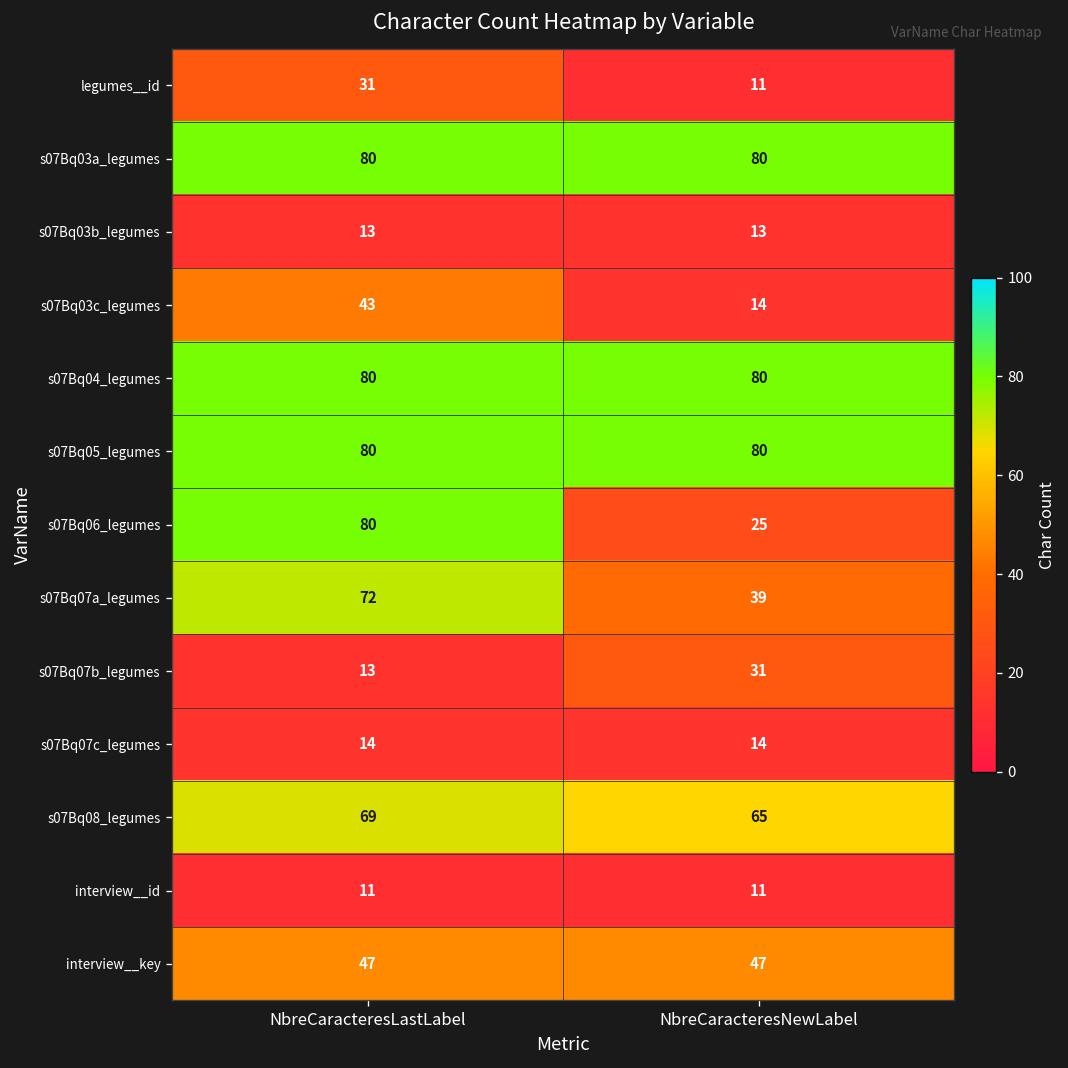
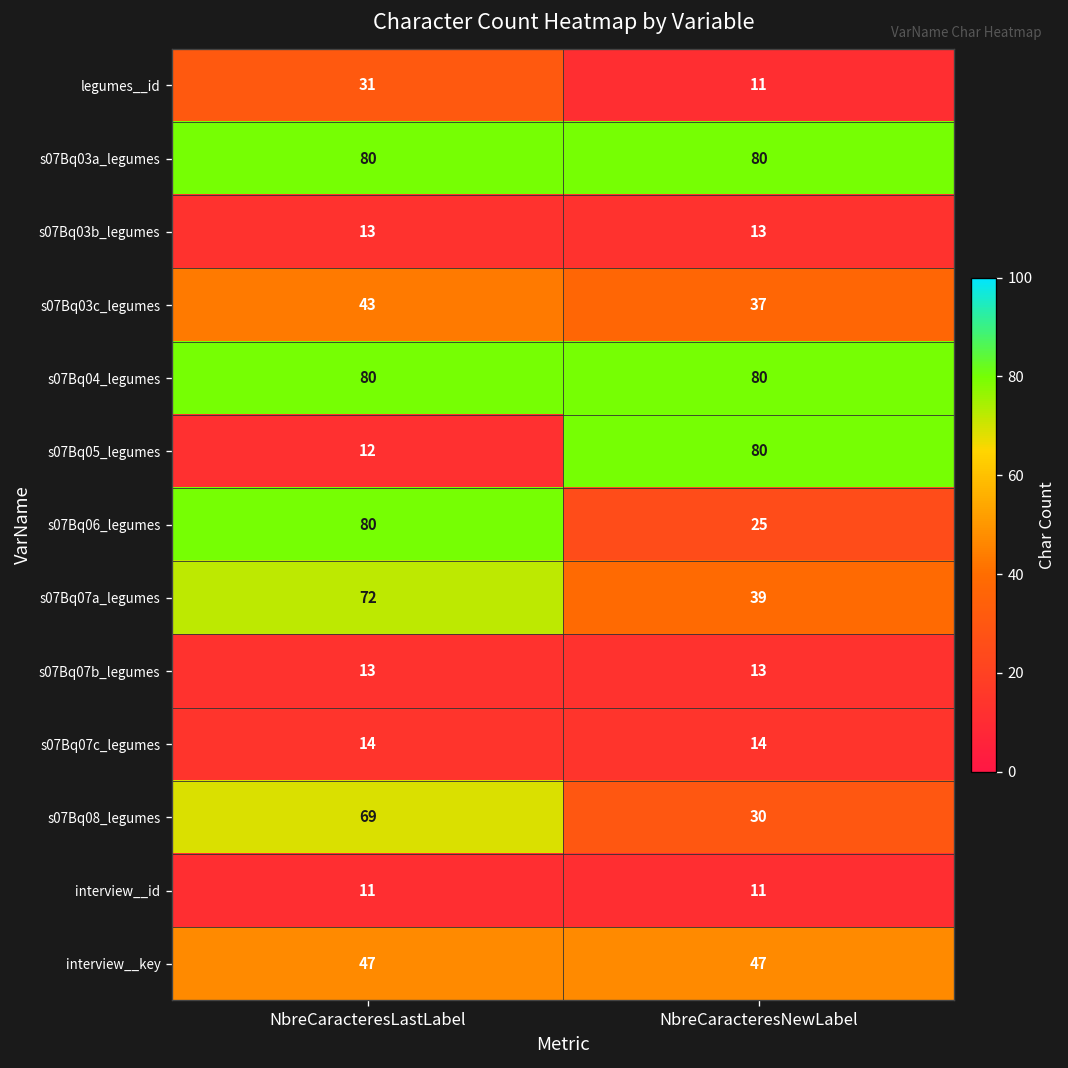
  {
    "legumes__id": {
      "NbreCaracteresLastLabel": 31,
      "NbreCaracteresNewLabel": 11
    },
    "s07Bq03a_legumes": {
      "NbreCaracteresLastLabel": 80,
      "NbreCaracteresNewLabel": 80
    },
    "s07Bq03b_legumes": {
      "NbreCaracteresLastLabel": 13,
      "NbreCaracteresNewLabel": 13
    },
    "s07Bq03c_legumes": {
      "NbreCaracteresLastLabel": 43,
-     "NbreCaracteresNewLabel": 14
+     "NbreCaracteresNewLabel": 37
    },
    "s07Bq04_legumes": {
      "NbreCaracteresLastLabel": 80,
      "NbreCaracteresNewLabel": 80
    },
    "s07Bq05_legumes": {
-     "NbreCaracteresLastLabel": 80,
+     "NbreCaracteresLastLabel": 12,
      "NbreCaracteresNewLabel": 80
    },
    "s07Bq06_legumes": {
      "NbreCaracteresLastLabel": 80,
      "NbreCaracteresNewLabel": 25
    },
    "s07Bq07a_legumes": {
      "NbreCaracteresLastLabel": 72,
      "NbreCaracteresNewLabel": 39
    },
    "s07Bq07b_legumes": {
      "NbreCaracteresLastLabel": 13,
-     "NbreCaracteresNewLabel": 31
+     "NbreCaracteresNewLabel": 13
    },
    "s07Bq07c_legumes": {
      "NbreCaracteresLastLabel": 14,
      "NbreCaracteresNewLabel": 14
    },
    "s07Bq08_legumes": {
      "NbreCaracteresLastLabel": 69,
-     "NbreCaracteresNewLabel": 65
+     "NbreCaracteresNewLabel": 30
    },
    "interview__id": {
      "NbreCaracteresLastLabel": 11,
      "NbreCaracteresNewLabel": 11
    },
    "interview__key": {
      "NbreCaracteresLastLabel": 47,
      "NbreCaracteresNewLabel": 47
    }
  }
